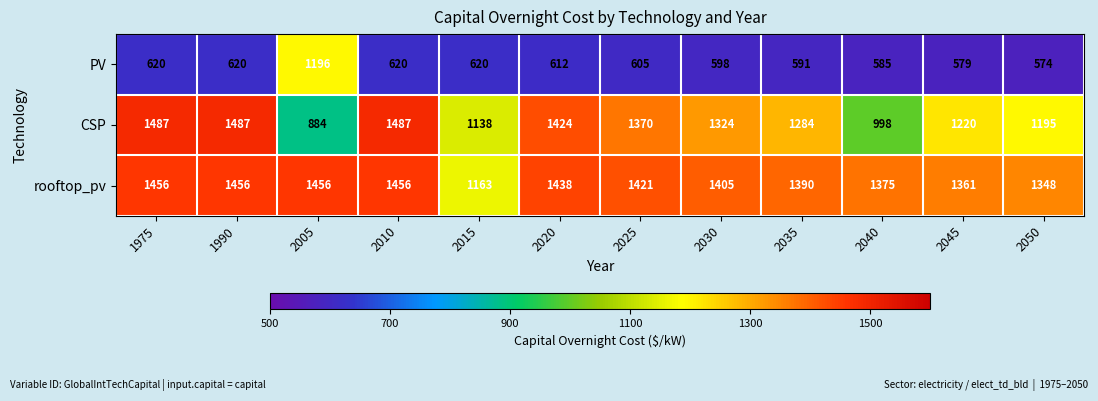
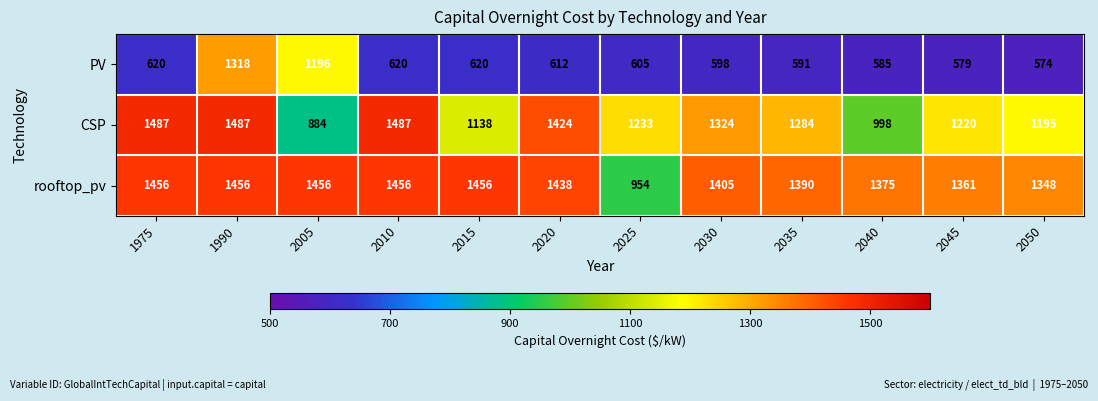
  {
    "PV": {
      "1975": 620,
-     "1990": 620,
+     "1990": 1318,
      "2005": 1196,
      "2010": 620,
      "2015": 620,
      "2020": 612,
      "2025": 605,
      "2030": 598,
      "2035": 591,
      "2040": 585,
      "2045": 579,
      "2050": 574
    },
    "CSP": {
      "1975": 1487,
      "1990": 1487,
      "2005": 884,
      "2010": 1487,
      "2015": 1138,
      "2020": 1424,
-     "2025": 1370,
+     "2025": 1233,
      "2030": 1324,
      "2035": 1284,
      "2040": 998,
      "2045": 1220,
      "2050": 1195
    },
    "rooftop_pv": {
      "1975": 1456,
      "1990": 1456,
      "2005": 1456,
      "2010": 1456,
-     "2015": 1163,
+     "2015": 1456,
      "2020": 1438,
-     "2025": 1421,
+     "2025": 954,
      "2030": 1405,
      "2035": 1390,
      "2040": 1375,
      "2045": 1361,
      "2050": 1348
    }
  }
